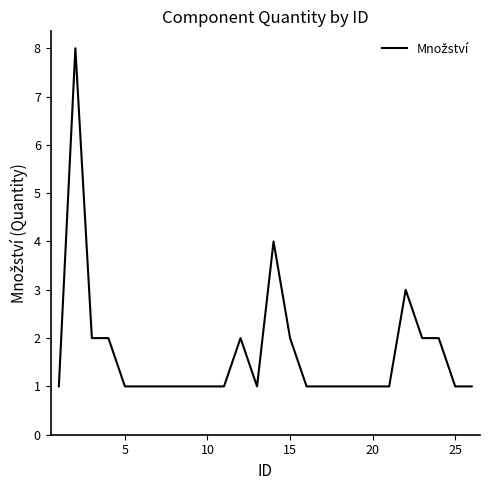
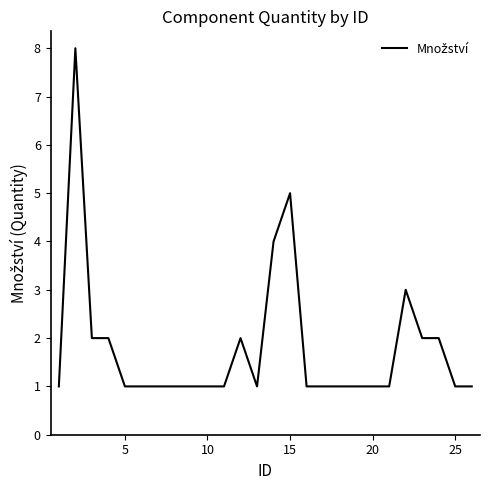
  {
    "5": 1,
    "10": 1,
-   "15": 2,
+   "15": 5,
    "20": 1,
    "25": 1
  }
